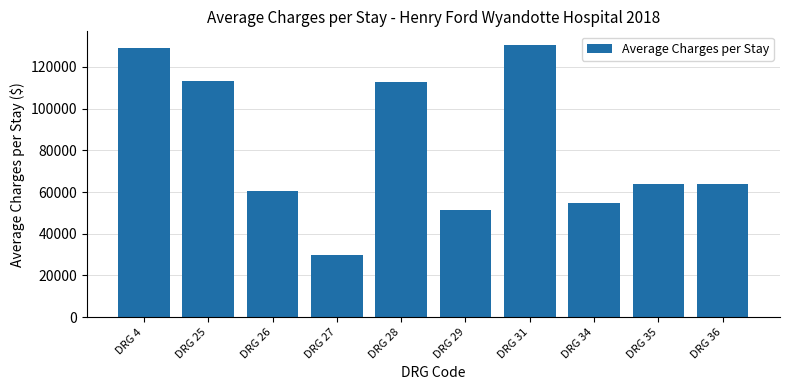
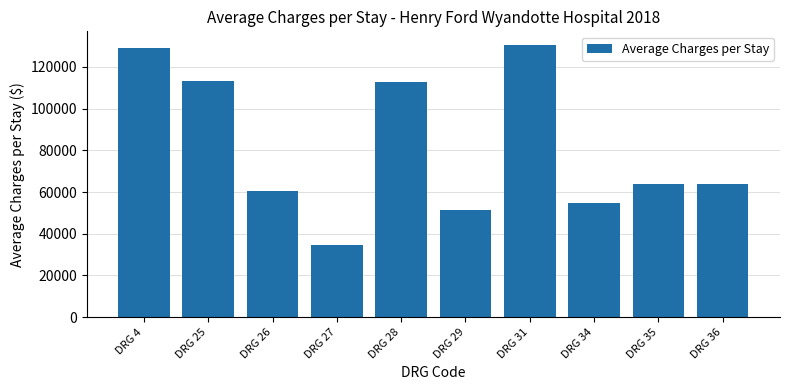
  {
    "DRG 4": 129000,
    "DRG 25": 113000,
    "DRG 26": 60000,
-   "DRG 27": 30000,
+   "DRG 27": 34000,
    "DRG 28": 113000,
    "DRG 29": 51000,
    "DRG 31": 131000,
    "DRG 34": 55000,
    "DRG 35": 64000,
    "DRG 36": 64000
  }
